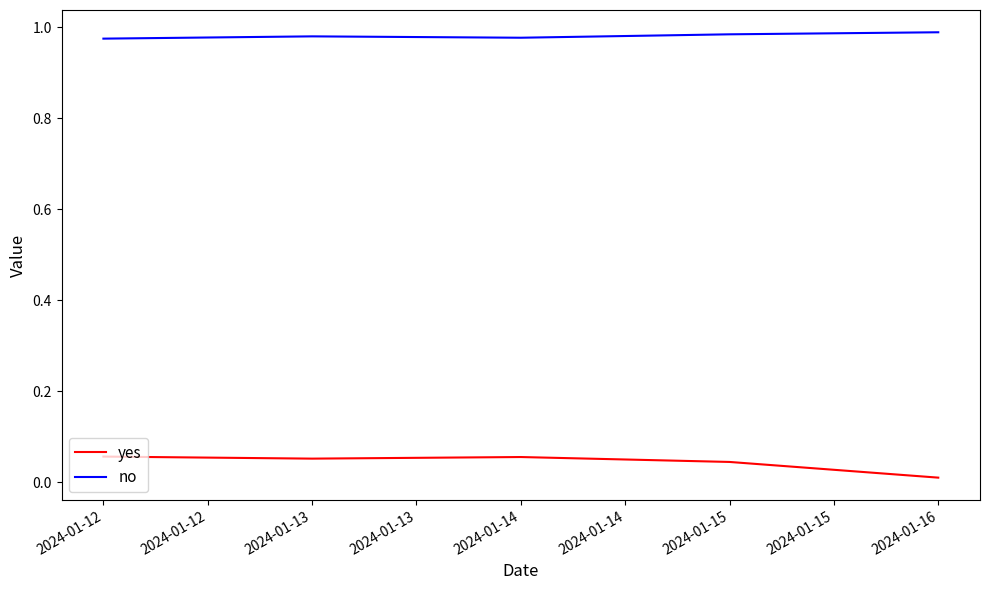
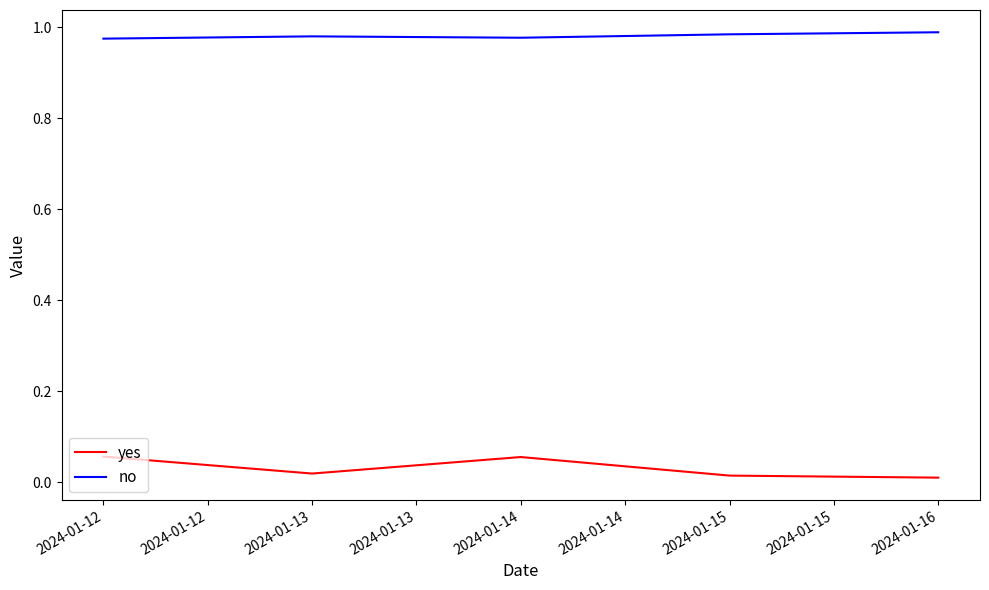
  {
    "yes": {
-     "2024-01-13": 0.05,
+     "2024-01-13": 0.02,
      "2024-01-14": 0.06,
-     "2024-01-15": 0.05,
+     "2024-01-15": 0.02,
      "2024-01-16": 0.01
    },
    "no": {
      "2024-01-12": 0.98,
      "2024-01-13": 0.98,
      "2024-01-14": 0.98,
      "2024-01-15": 0.99,
      "2024-01-16": 0.99
    }
  }
